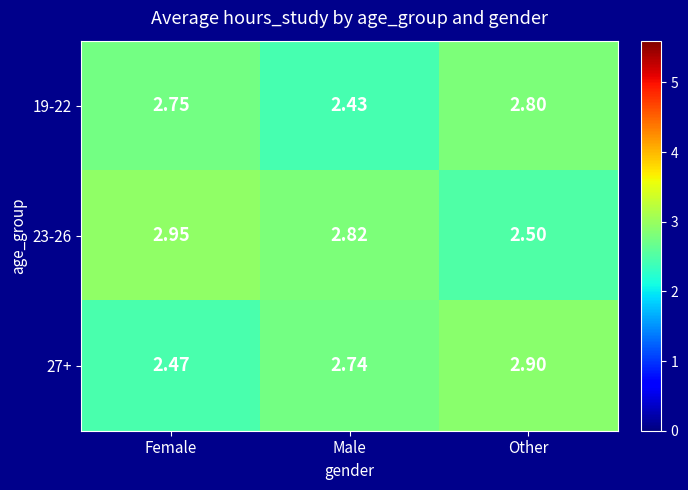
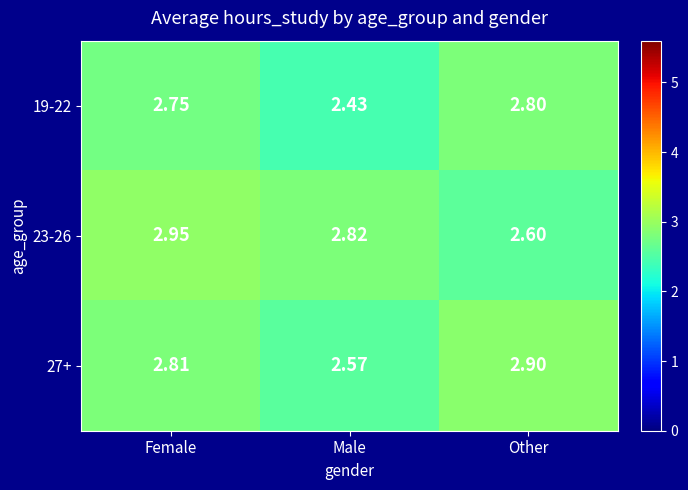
  {
    "19-22": {
      "Female": 2.75,
      "Male": 2.43,
      "Other": 2.80
    },
    "23-26": {
      "Female": 2.95,
      "Male": 2.82,
-     "Other": 2.50
+     "Other": 2.60
    },
    "27+": {
-     "Female": 2.47,
-     "Male": 2.74,
+     "Female": 2.81,
+     "Male": 2.57,
      "Other": 2.90
    }
  }
